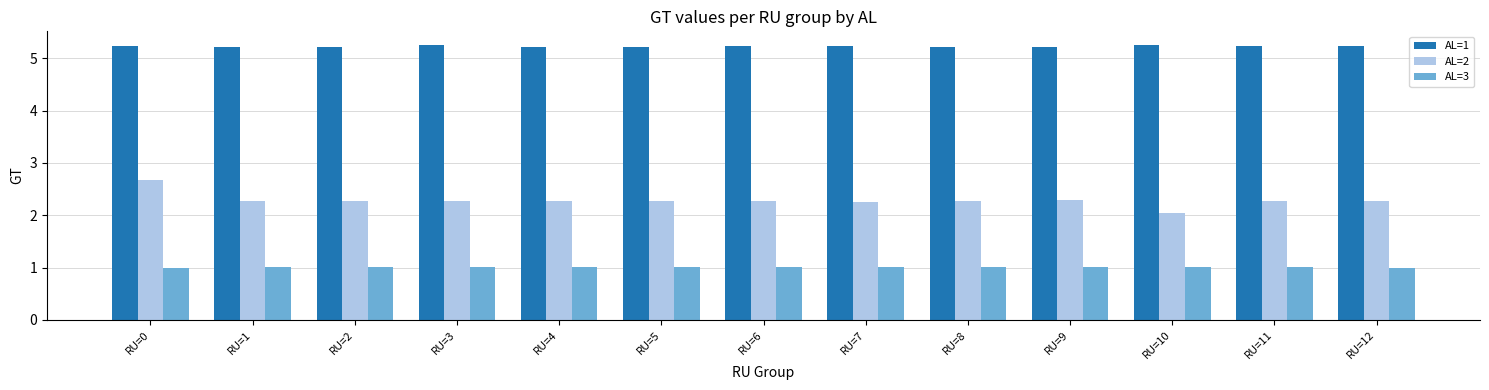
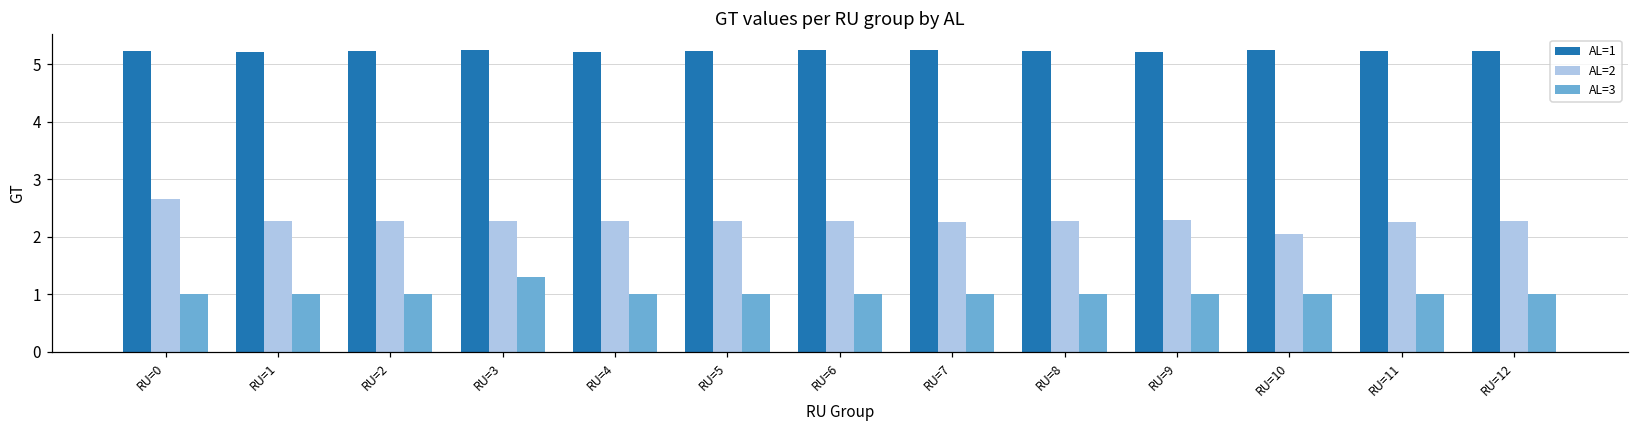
  {
    "AL=1": {
      "RU=0": 5.2,
      "RU=1": 5.2,
      "RU=2": 5.2,
      "RU=3": 5.2,
      "RU=4": 5.2,
      "RU=5": 5.2,
      "RU=6": 5.2,
      "RU=7": 5.2,
      "RU=8": 5.2,
      "RU=9": 5.2,
      "RU=10": 5.3,
      "RU=11": 5.2,
      "RU=12": 5.2
    },
    "AL=2": {
      "RU=0": 2.7,
      "RU=1": 2.3,
      "RU=2": 2.3,
      "RU=3": 2.3,
      "RU=4": 2.3,
      "RU=5": 2.3,
      "RU=6": 2.3,
      "RU=7": 2.3,
      "RU=8": 2.3,
      "RU=9": 2.3,
      "RU=10": 2.0,
      "RU=11": 2.3,
      "RU=12": 2.3
    },
    "AL=3": {
      "RU=0": 1.0,
      "RU=1": 1.0,
      "RU=2": 1.0,
-     "RU=3": 1.0,
+     "RU=3": 1.3,
      "RU=4": 1.0,
      "RU=5": 1.0,
      "RU=6": 1.0,
      "RU=7": 1.0,
      "RU=8": 1.0,
      "RU=9": 1.0,
      "RU=10": 1.0,
      "RU=11": 1.0,
      "RU=12": 1.0
    }
  }
